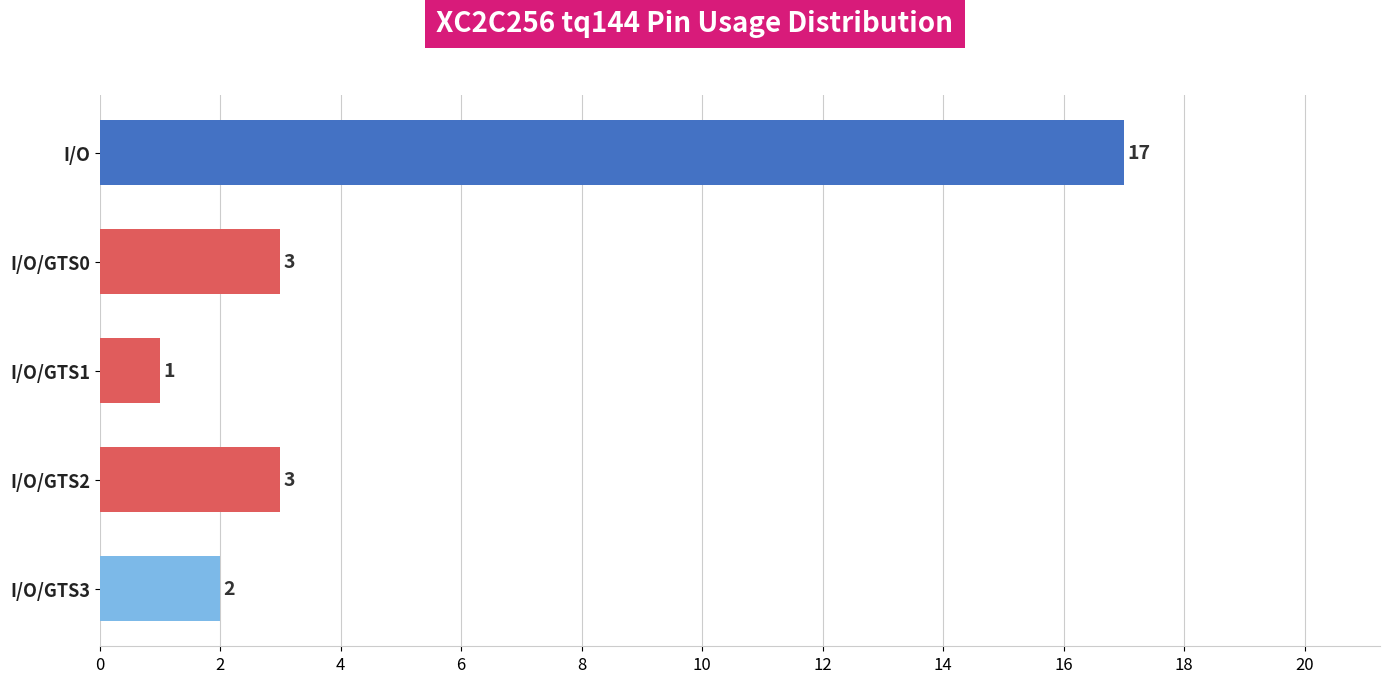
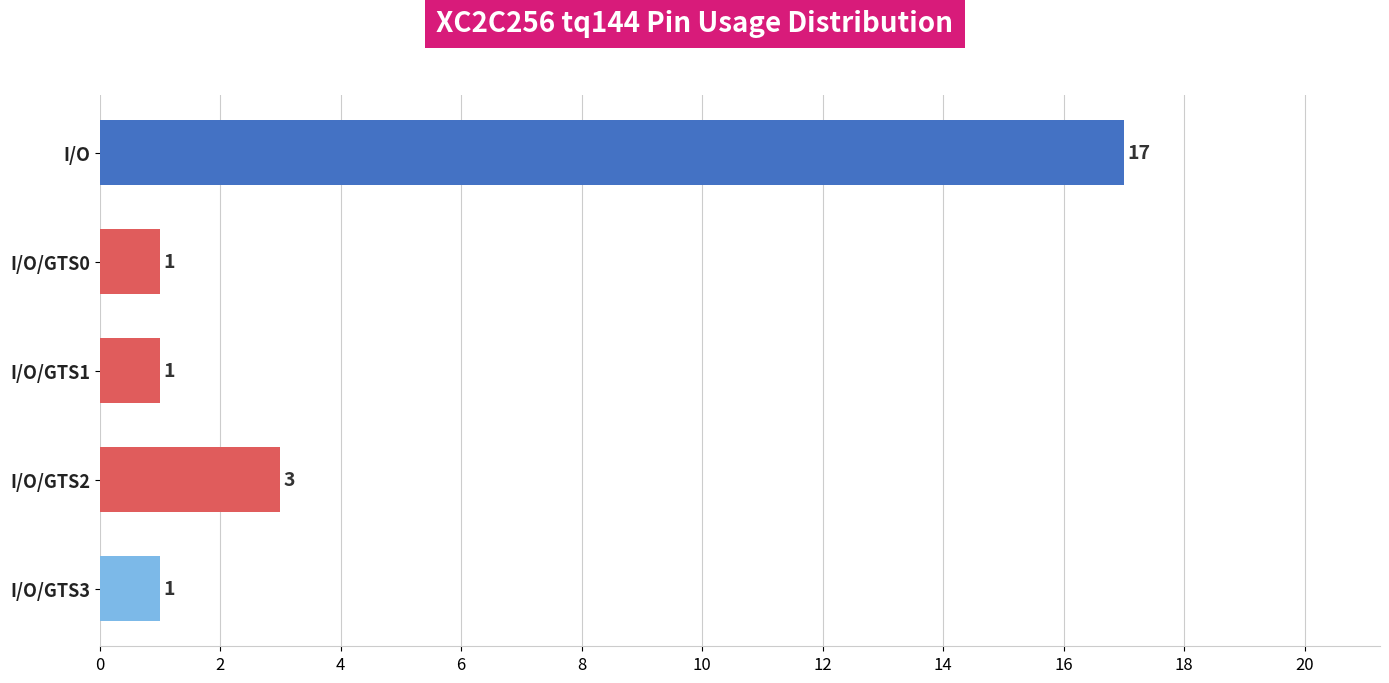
  {
    "I/O": 17,
-   "I/O/GTS0": 3,
+   "I/O/GTS0": 1,
    "I/O/GTS1": 1,
    "I/O/GTS2": 3,
-   "I/O/GTS3": 2
+   "I/O/GTS3": 1
  }
